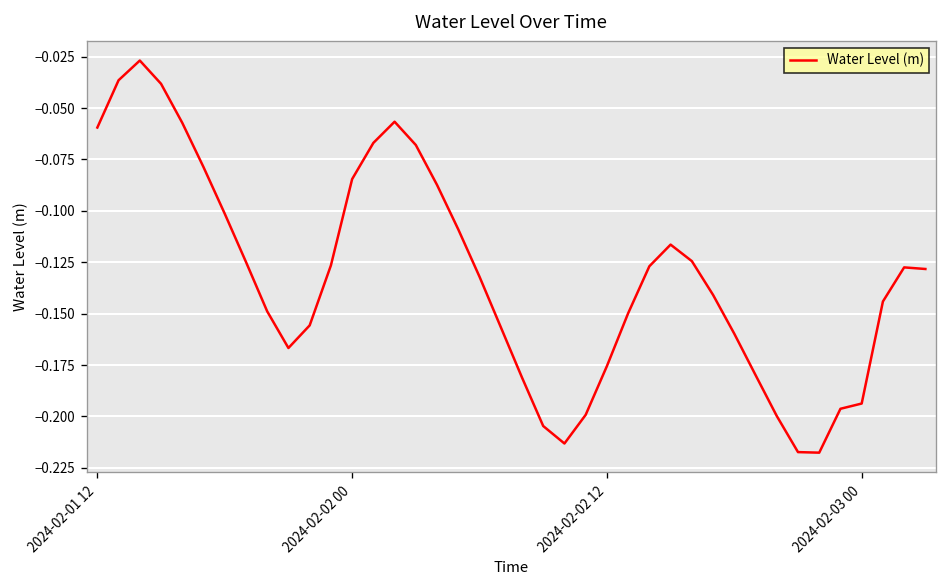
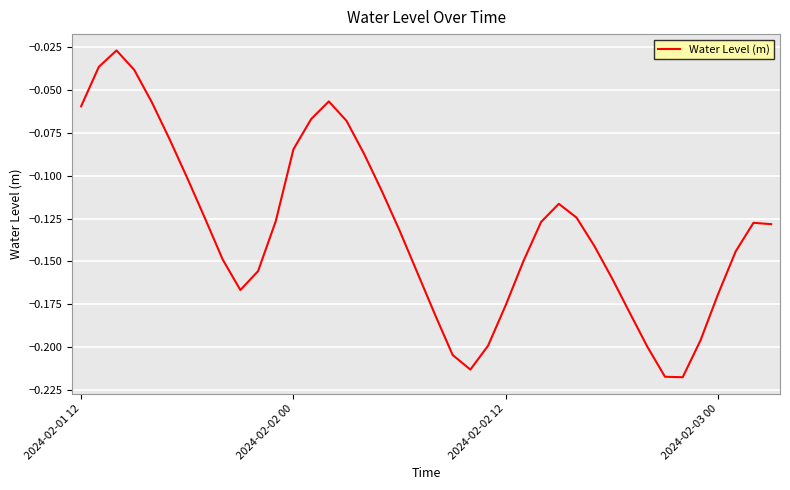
  {
    "2024-02-01 12": -0.059,
    "2024-02-02 00": -0.085,
    "2024-02-02 12": -0.176,
-   "2024-02-03 00": -0.194
+   "2024-02-03 00": -0.169
  }
